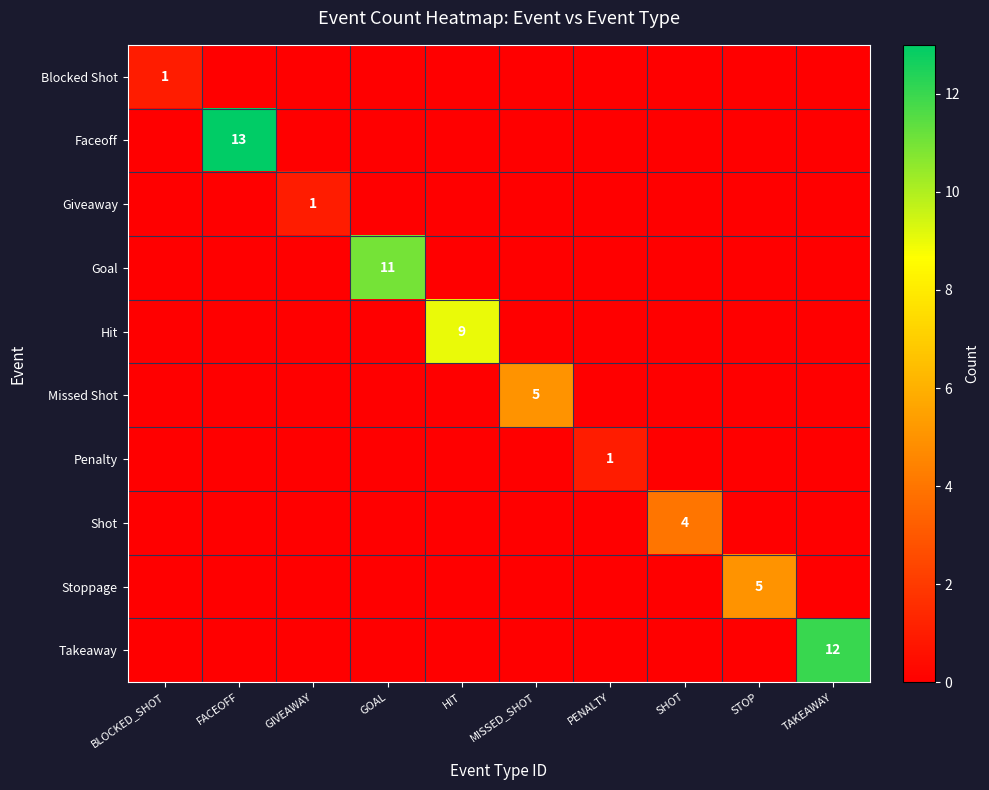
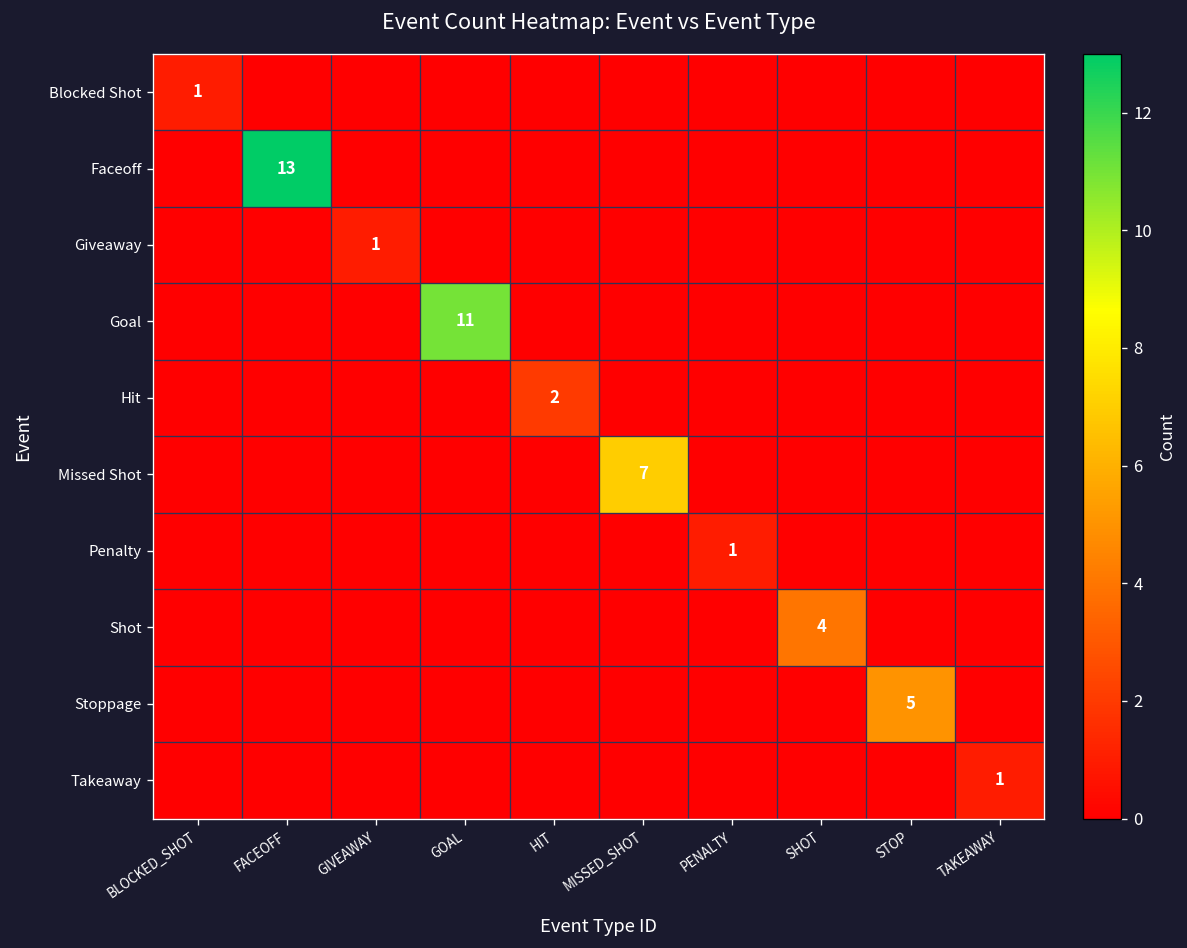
  {
    "Blocked Shot": {
      "BLOCKED_SHOT": 1
    },
    "Faceoff": {
      "FACEOFF": 13
    },
    "Giveaway": {
      "GIVEAWAY": 1
    },
    "Goal": {
      "GOAL": 11
    },
    "Hit": {
-     "HIT": 9
+     "HIT": 2
    },
    "Missed Shot": {
-     "MISSED_SHOT": 5
+     "MISSED_SHOT": 7
    },
    "Penalty": {
      "PENALTY": 1
    },
    "Shot": {
      "SHOT": 4
    },
    "Stoppage": {
      "STOP": 5
    },
    "Takeaway": {
-     "TAKEAWAY": 12
+     "TAKEAWAY": 1
    }
  }
